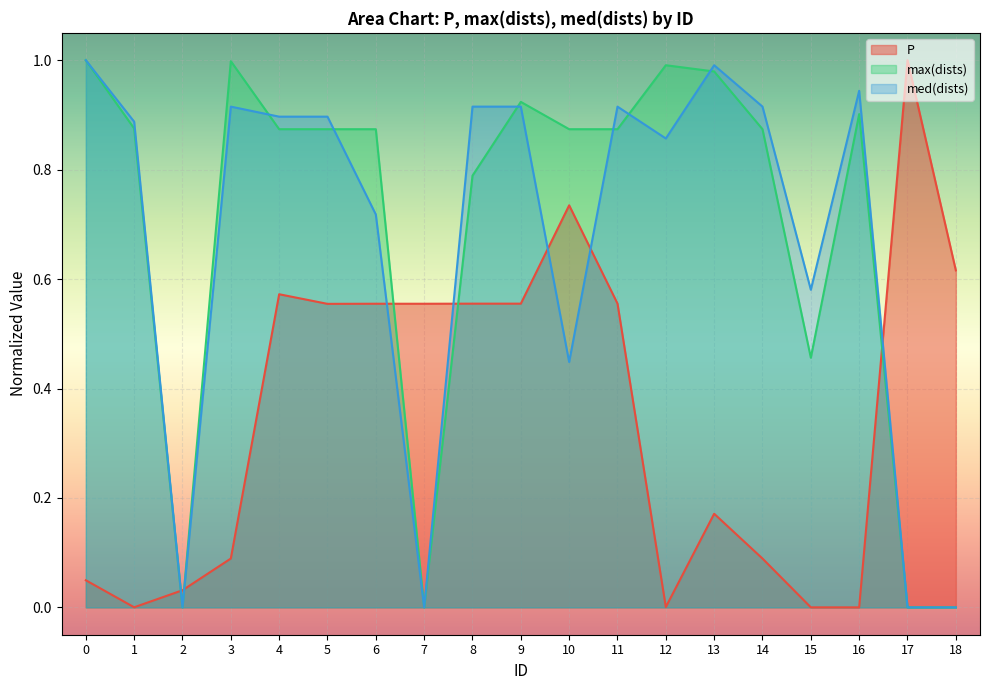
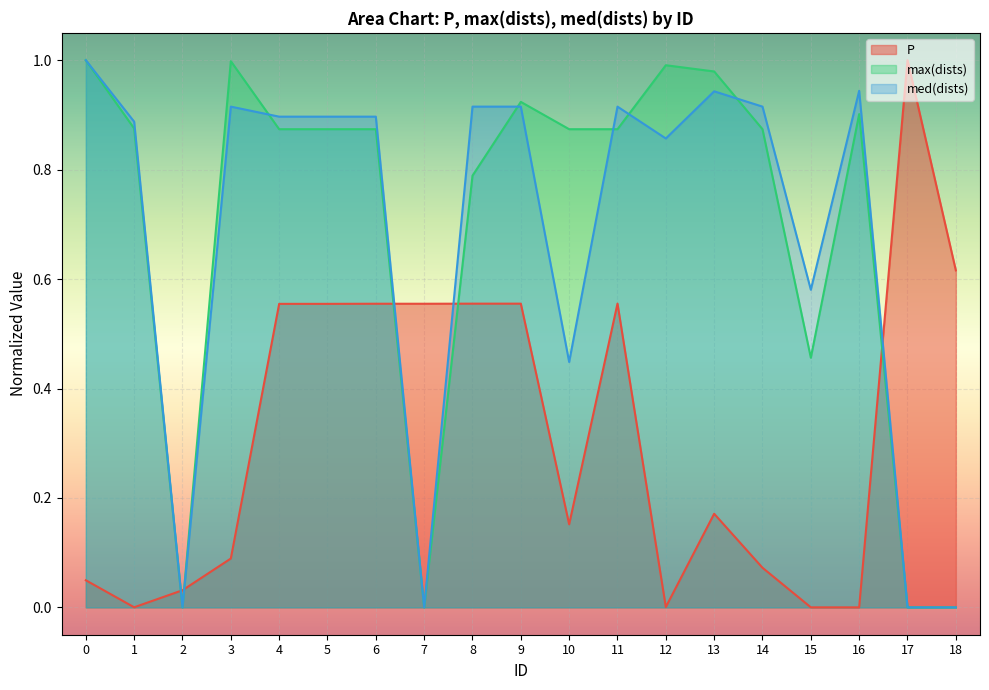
  {
    "P": {
      "0": 0.05,
      "1": 0.00,
      "2": 0.03,
      "3": 0.09,
-     "4": 0.57,
+     "4": 0.55,
      "5": 0.55,
      "6": 0.55,
      "7": 0.55,
      "8": 0.56,
      "9": 0.56,
-     "10": 0.73,
+     "10": 0.15,
      "11": 0.56,
      "12": 0.00,
      "13": 0.17,
-     "14": 0.09,
+     "14": 0.07,
      "15": 0.00,
      "16": 0.00,
      "18": 0.62
    },
    "max(dists)": {
      "1": 0.88,
      "3": 1.00,
      "4": 0.87,
      "5": 0.87,
      "6": 0.87,
      "8": 0.79,
      "9": 0.92,
      "10": 0.87,
      "11": 0.87,
      "12": 0.99,
      "13": 0.98,
      "14": 0.87,
      "15": 0.46,
      "16": 0.90
    },
    "med(dists)": {
      "1": 0.89,
      "3": 0.92,
      "4": 0.90,
      "5": 0.90,
-     "6": 0.72,
+     "6": 0.90,
      "8": 0.92,
      "9": 0.92,
      "10": 0.45,
      "11": 0.92,
      "12": 0.86,
-     "13": 0.99,
+     "13": 0.94,
      "14": 0.92,
      "15": 0.58,
      "16": 0.94
    }
  }
